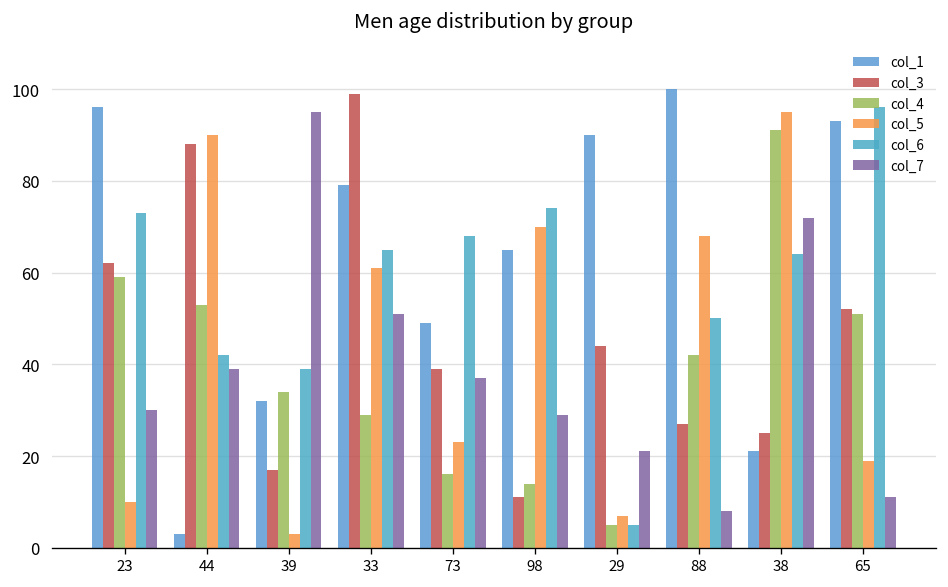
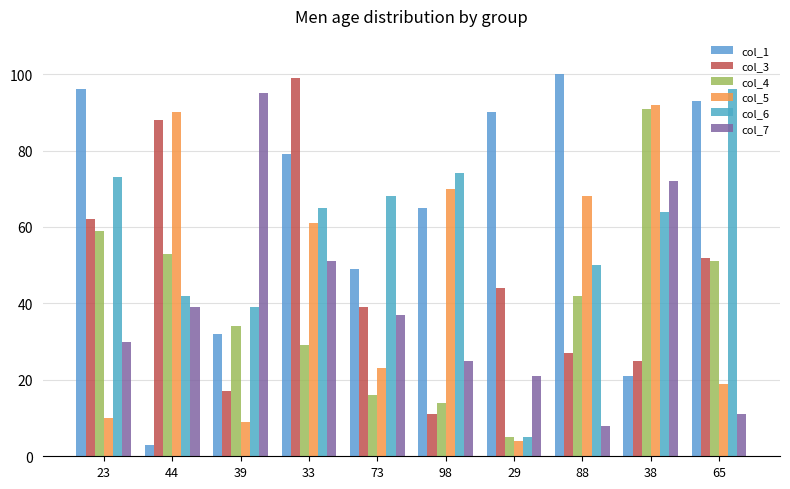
  {
    "col_3": {
      "23": 62,
      "44": 88,
      "39": 17,
      "33": 99,
      "73": 39,
      "98": 11,
      "29": 44,
      "88": 27,
      "38": 25,
      "65": 52
    },
    "col_4": {
      "23": 59,
      "44": 53,
      "39": 34,
      "33": 29,
      "73": 16,
      "98": 14,
      "29": 5,
      "88": 42,
      "38": 91,
      "65": 51
    },
    "col_5": {
      "23": 10,
      "44": 90,
-     "39": 3,
+     "39": 9,
      "33": 61,
      "73": 23,
      "98": 70,
-     "29": 7,
+     "29": 4,
      "88": 68,
-     "38": 95,
+     "38": 92,
      "65": 19
    },
    "col_7": {
      "23": 30,
      "44": 39,
      "39": 95,
      "33": 51,
      "73": 37,
-     "98": 29,
+     "98": 25,
      "29": 21,
      "88": 8,
      "38": 72,
      "65": 11
    }
  }
